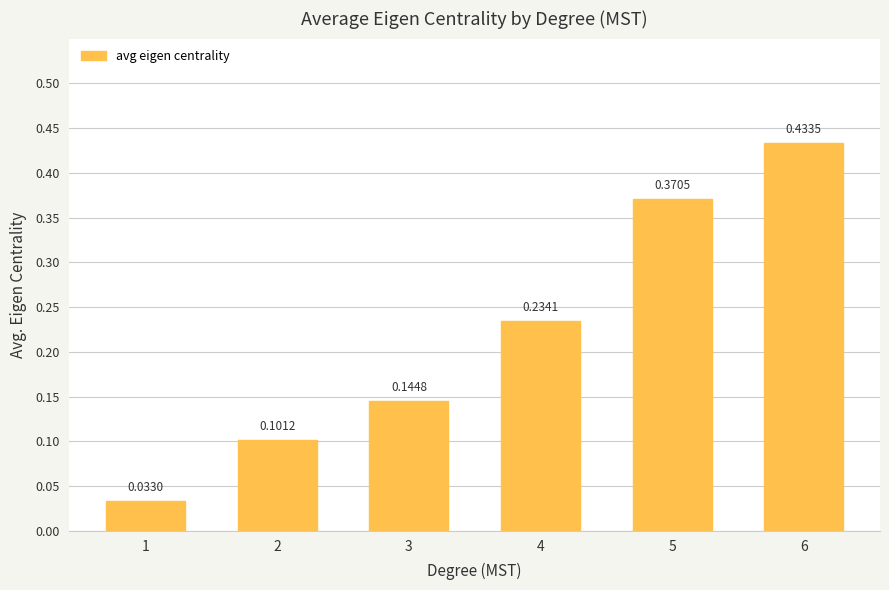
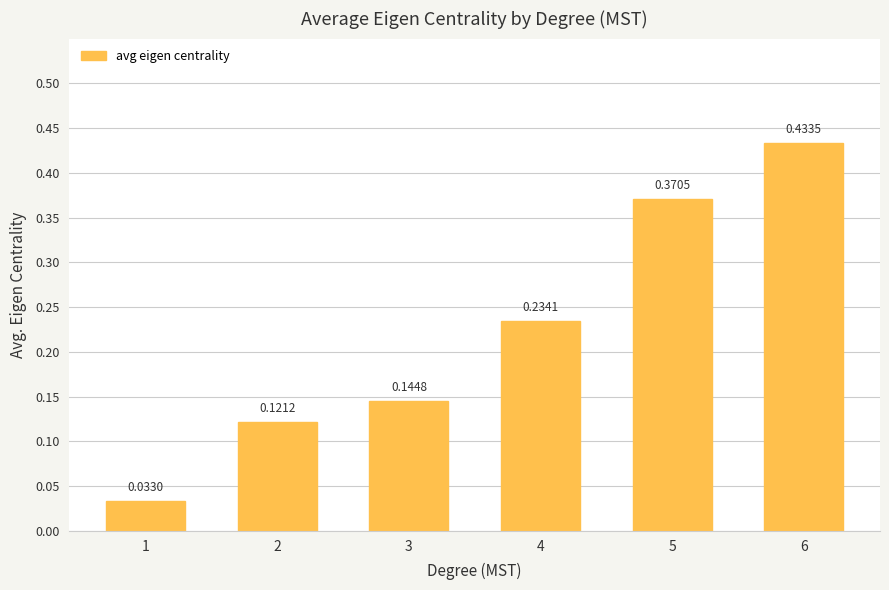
  {
    "1": 0.0330,
-   "2": 0.1012,
+   "2": 0.1212,
    "3": 0.1448,
    "4": 0.2341,
    "5": 0.3705,
    "6": 0.4335
  }
